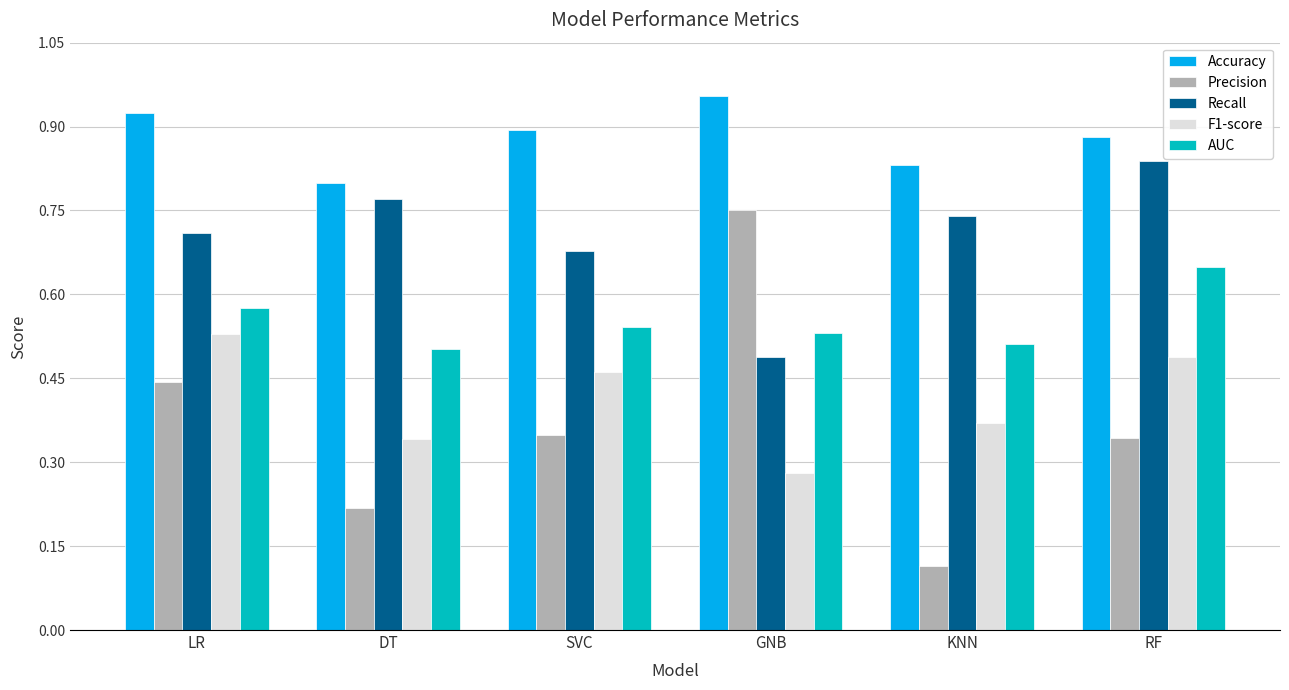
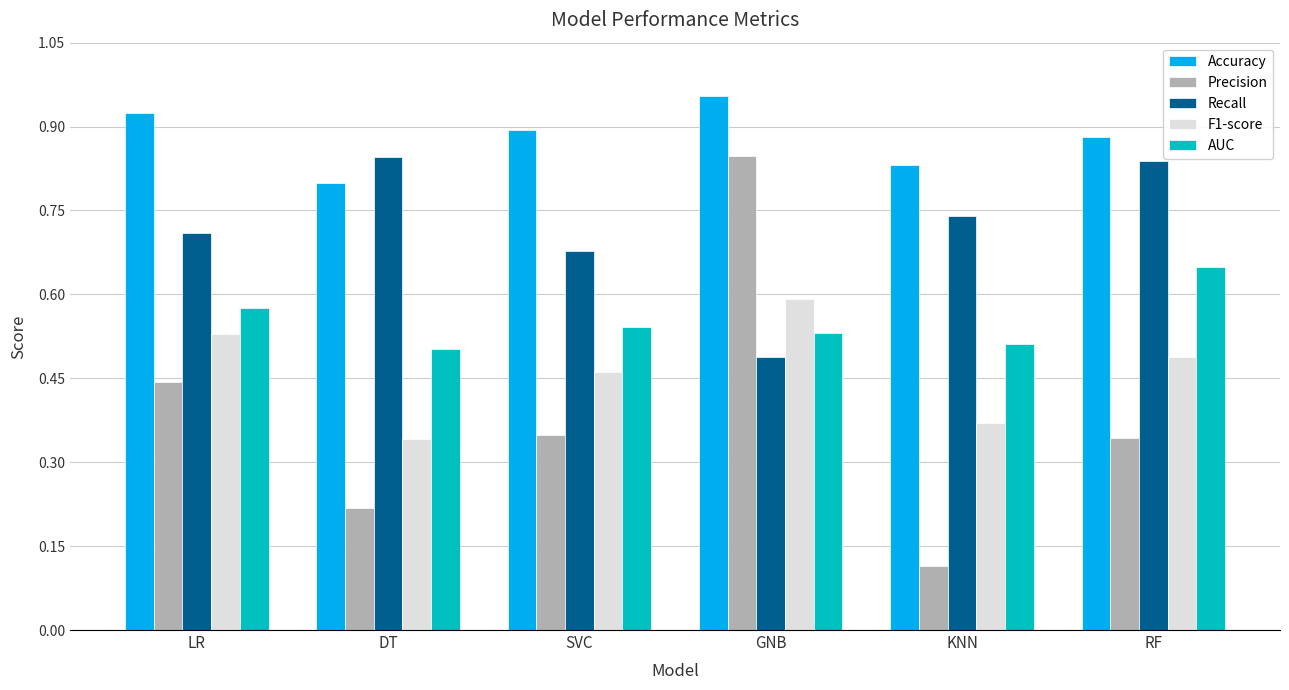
  {
    "Precision": {
      "LR": 0.44,
      "DT": 0.22,
      "SVC": 0.35,
-     "GNB": 0.75,
+     "GNB": 0.85,
      "KNN": 0.11,
      "RF": 0.34
    },
    "Recall": {
      "LR": 0.71,
-     "DT": 0.77,
+     "DT": 0.84,
      "SVC": 0.68,
      "GNB": 0.49,
      "KNN": 0.74,
      "RF": 0.84
    },
    "F1-score": {
      "LR": 0.53,
      "DT": 0.34,
      "SVC": 0.46,
-     "GNB": 0.28,
+     "GNB": 0.59,
      "KNN": 0.37,
      "RF": 0.49
    }
  }
